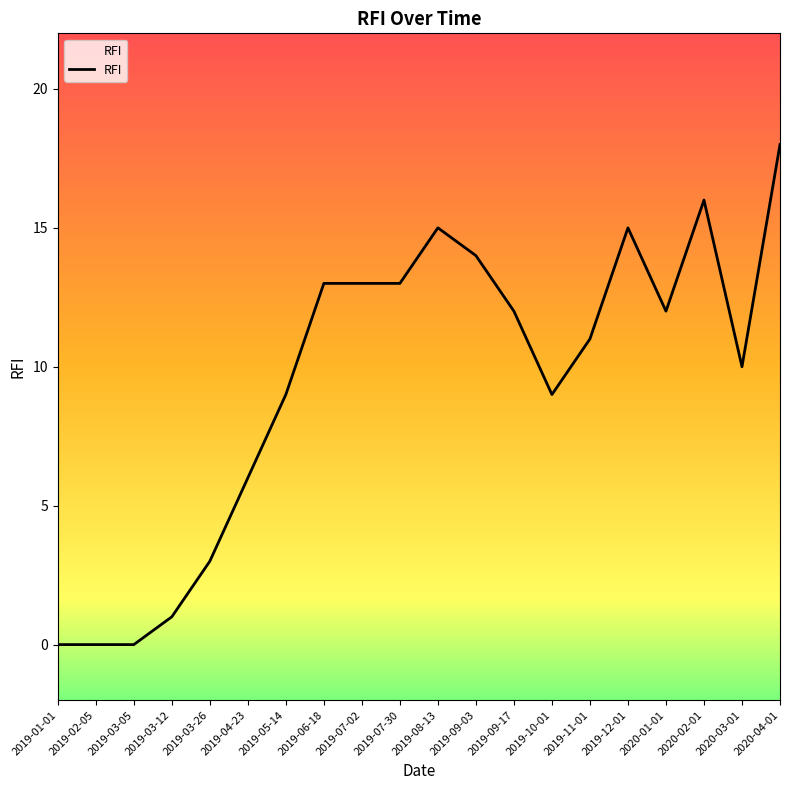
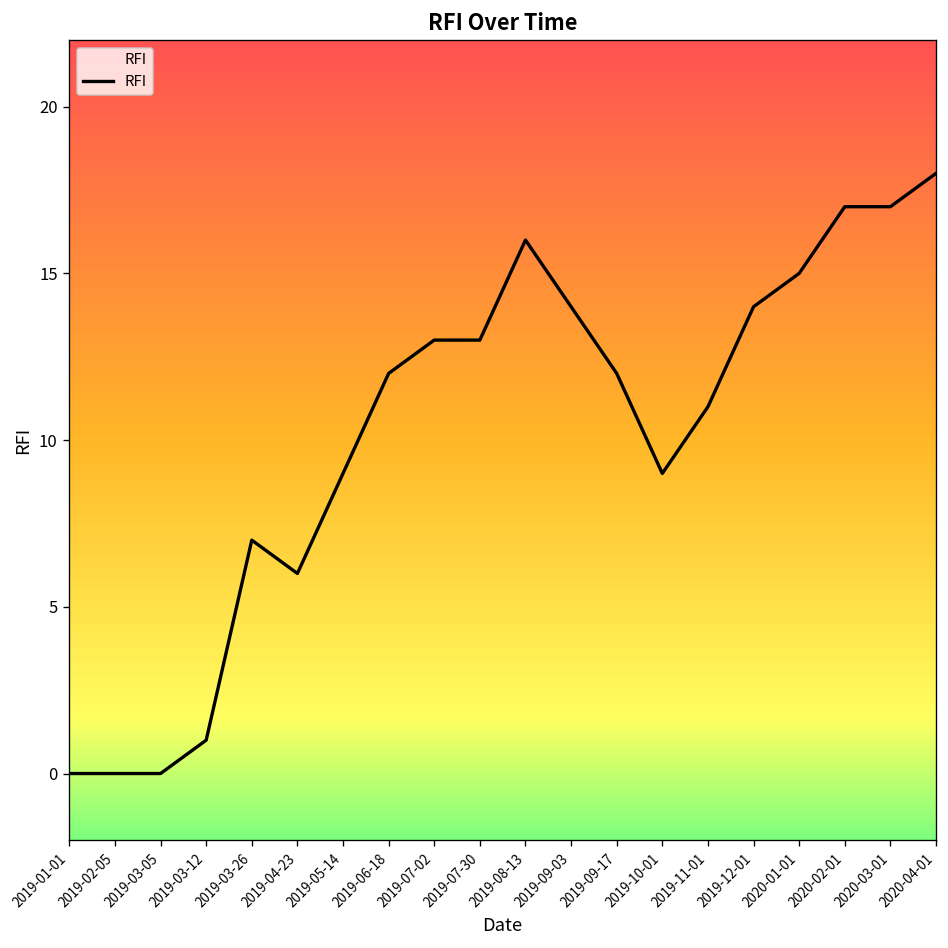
  {
    "2019-01-01": 0,
    "2019-02-05": 0,
    "2019-03-05": 0,
    "2019-03-12": 1,
-   "2019-03-26": 3,
+   "2019-03-26": 7,
    "2019-04-23": 6,
    "2019-05-14": 9,
-   "2019-06-18": 13,
+   "2019-06-18": 12,
    "2019-07-02": 13,
    "2019-07-30": 13,
-   "2019-08-13": 15,
+   "2019-08-13": 16,
    "2019-09-03": 14,
    "2019-09-17": 12,
    "2019-10-01": 9,
    "2019-11-01": 11,
-   "2019-12-01": 15,
-   "2020-01-01": 12,
-   "2020-02-01": 16,
-   "2020-03-01": 10,
+   "2019-12-01": 14,
+   "2020-01-01": 15,
+   "2020-02-01": 17,
+   "2020-03-01": 17,
    "2020-04-01": 18
  }
